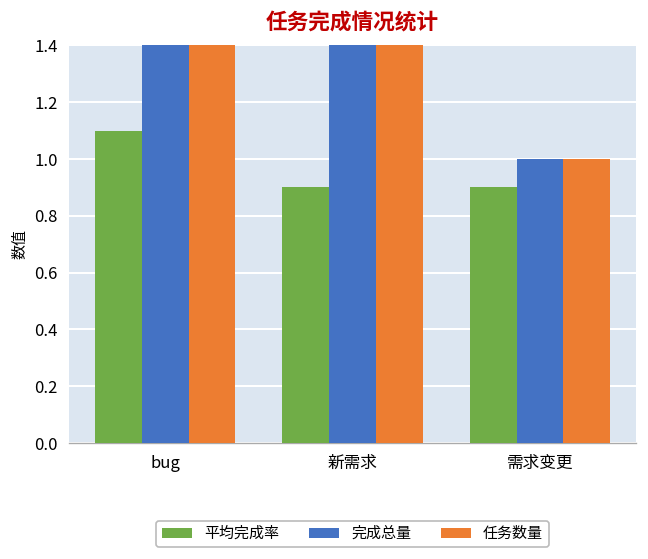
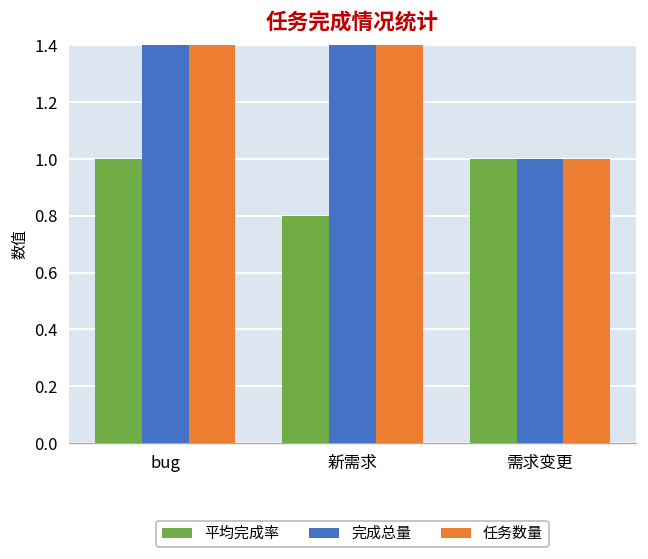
  {
    "平均完成率": {
-     "bug": 1.1,
-     "新需求": 0.9,
-     "需求变更": 0.9
+     "bug": 1.0,
+     "新需求": 0.8,
+     "需求变更": 1.0
    },
    "完成总量": {
      "需求变更": 1.0
    },
    "任务数量": {
      "需求变更": 1.0
    }
  }
